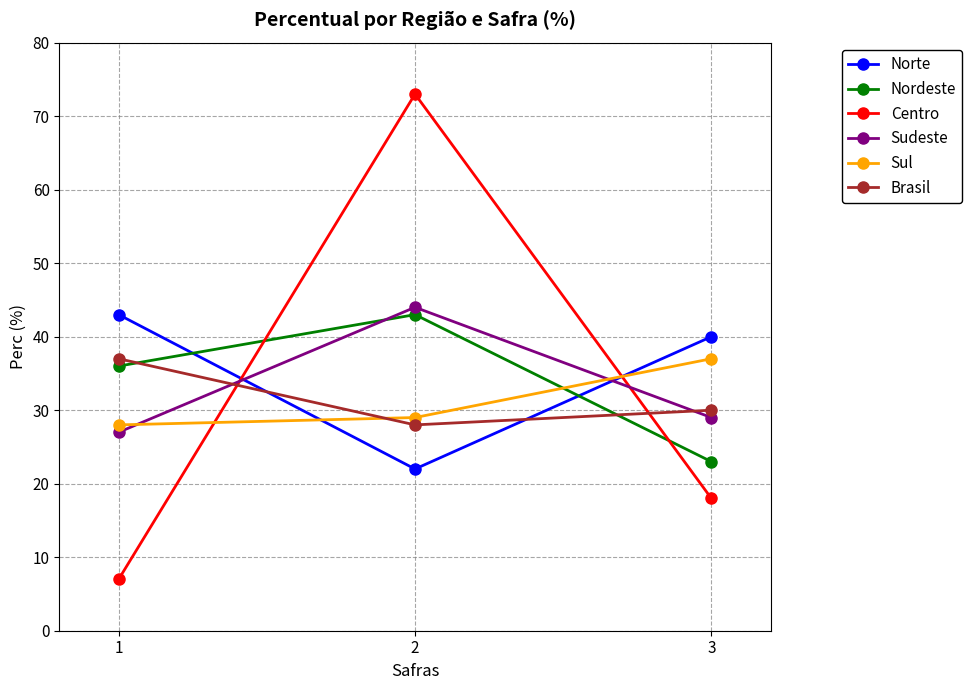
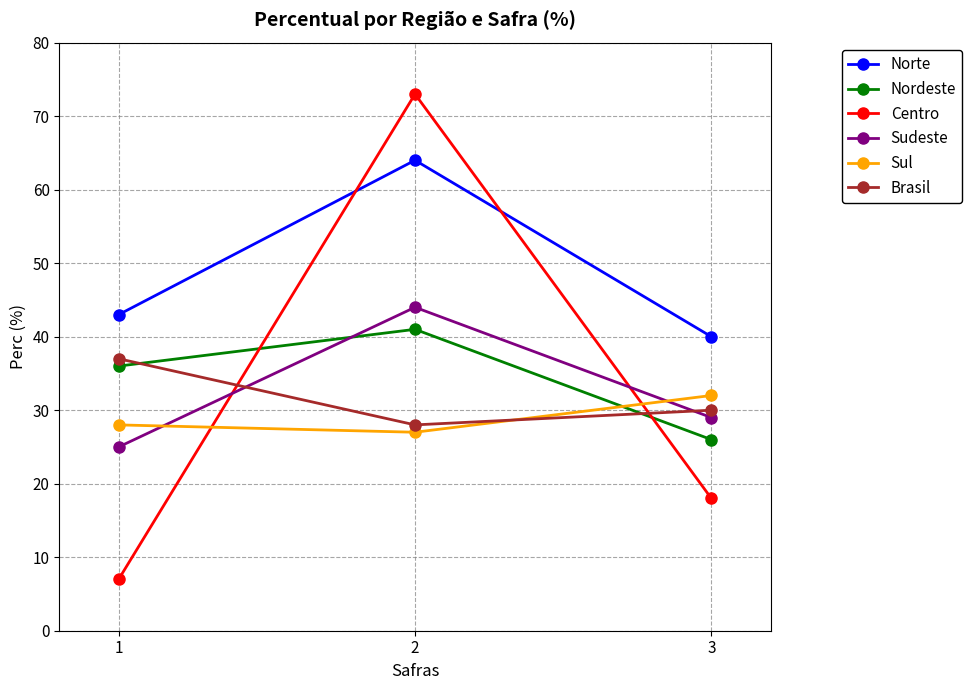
  {
    "Norte": {
      "1": 43,
-     "2": 22,
+     "2": 64,
      "3": 40
    },
    "Nordeste": {
      "1": 36,
-     "2": 43,
-     "3": 23
+     "2": 41,
+     "3": 26
    },
    "Centro": {
      "1": 7,
      "2": 73,
      "3": 18
    },
    "Sudeste": {
-     "1": 27,
+     "1": 25,
      "2": 44,
      "3": 29
    },
    "Sul": {
      "1": 28,
-     "2": 29,
-     "3": 37
+     "2": 27,
+     "3": 32
    },
    "Brasil": {
      "1": 37,
      "2": 28,
      "3": 30
    }
  }
